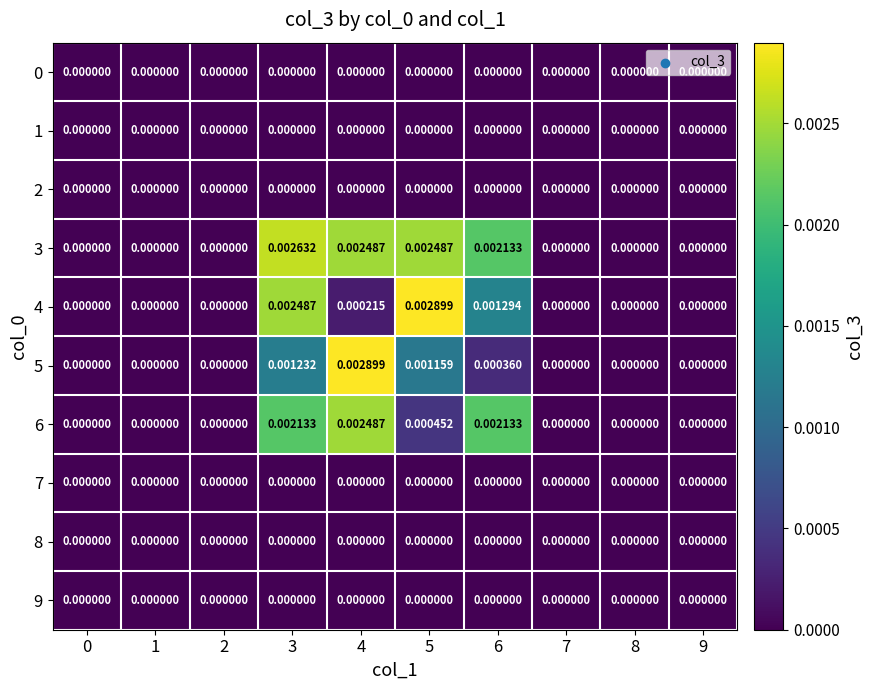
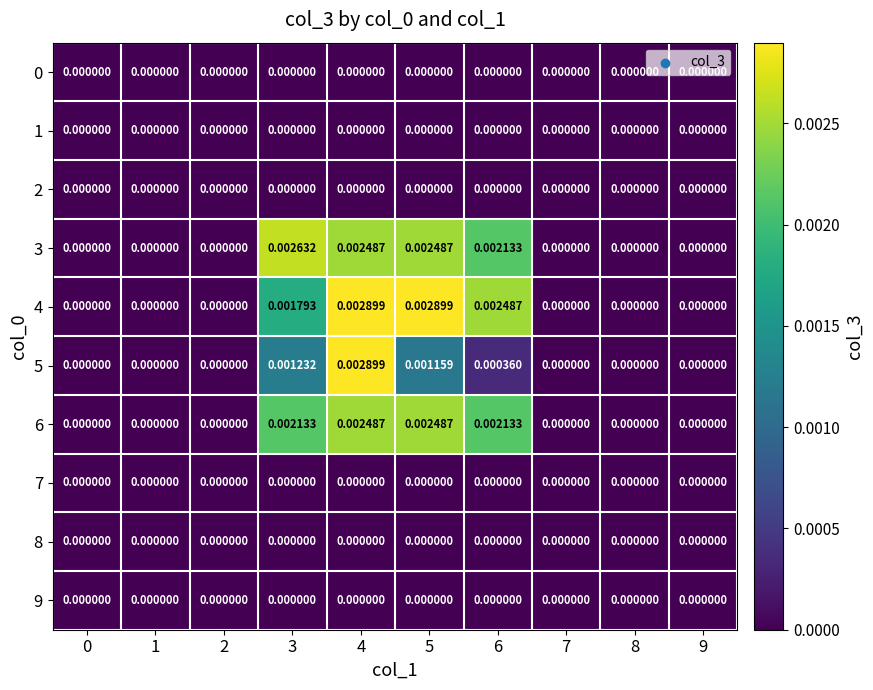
  {
    "0": {
      "0": 0.000000,
      "1": 0.000000,
      "2": 0.000000,
      "3": 0.000000,
      "4": 0.000000,
      "5": 0.000000,
      "6": 0.000000,
      "7": 0.000000
    },
    "1": {
      "0": 0.000000,
      "1": 0.000000,
      "2": 0.000000,
      "3": 0.000000,
      "4": 0.000000,
      "5": 0.000000,
      "6": 0.000000,
      "7": 0.000000,
      "8": 0.000000,
      "9": 0.000000
    },
    "2": {
      "0": 0.000000,
      "1": 0.000000,
      "2": 0.000000,
      "3": 0.000000,
      "4": 0.000000,
      "5": 0.000000,
      "6": 0.000000,
      "7": 0.000000,
      "8": 0.000000,
      "9": 0.000000
    },
    "3": {
      "0": 0.000000,
      "1": 0.000000,
      "2": 0.000000,
      "3": 0.002632,
      "4": 0.002487,
      "5": 0.002487,
      "6": 0.002133,
      "7": 0.000000,
      "8": 0.000000,
      "9": 0.000000
    },
    "4": {
      "0": 0.000000,
      "1": 0.000000,
      "2": 0.000000,
-     "3": 0.002487,
-     "4": 0.000215,
+     "3": 0.001793,
+     "4": 0.002899,
      "5": 0.002899,
-     "6": 0.001294,
+     "6": 0.002487,
      "7": 0.000000,
      "8": 0.000000,
      "9": 0.000000
    },
    "5": {
      "0": 0.000000,
      "1": 0.000000,
      "2": 0.000000,
      "3": 0.001232,
      "4": 0.002899,
      "5": 0.001159,
      "6": 0.000360,
      "7": 0.000000,
      "8": 0.000000,
      "9": 0.000000
    },
    "6": {
      "0": 0.000000,
      "1": 0.000000,
      "2": 0.000000,
      "3": 0.002133,
      "4": 0.002487,
-     "5": 0.000452,
+     "5": 0.002487,
      "6": 0.002133,
      "7": 0.000000,
      "8": 0.000000,
      "9": 0.000000
    },
    "7": {
      "0": 0.000000,
      "1": 0.000000,
      "2": 0.000000,
      "3": 0.000000,
      "4": 0.000000,
      "5": 0.000000,
      "6": 0.000000,
      "7": 0.000000,
      "8": 0.000000,
      "9": 0.000000
    },
    "8": {
      "0": 0.000000,
      "1": 0.000000,
      "2": 0.000000,
      "3": 0.000000,
      "4": 0.000000,
      "5": 0.000000,
      "6": 0.000000,
      "7": 0.000000,
      "8": 0.000000,
      "9": 0.000000
    },
    "9": {
      "0": 0.000000,
      "1": 0.000000,
      "2": 0.000000,
      "3": 0.000000,
      "4": 0.000000,
      "5": 0.000000,
      "6": 0.000000,
      "7": 0.000000,
      "8": 0.000000,
      "9": 0.000000
    }
  }
